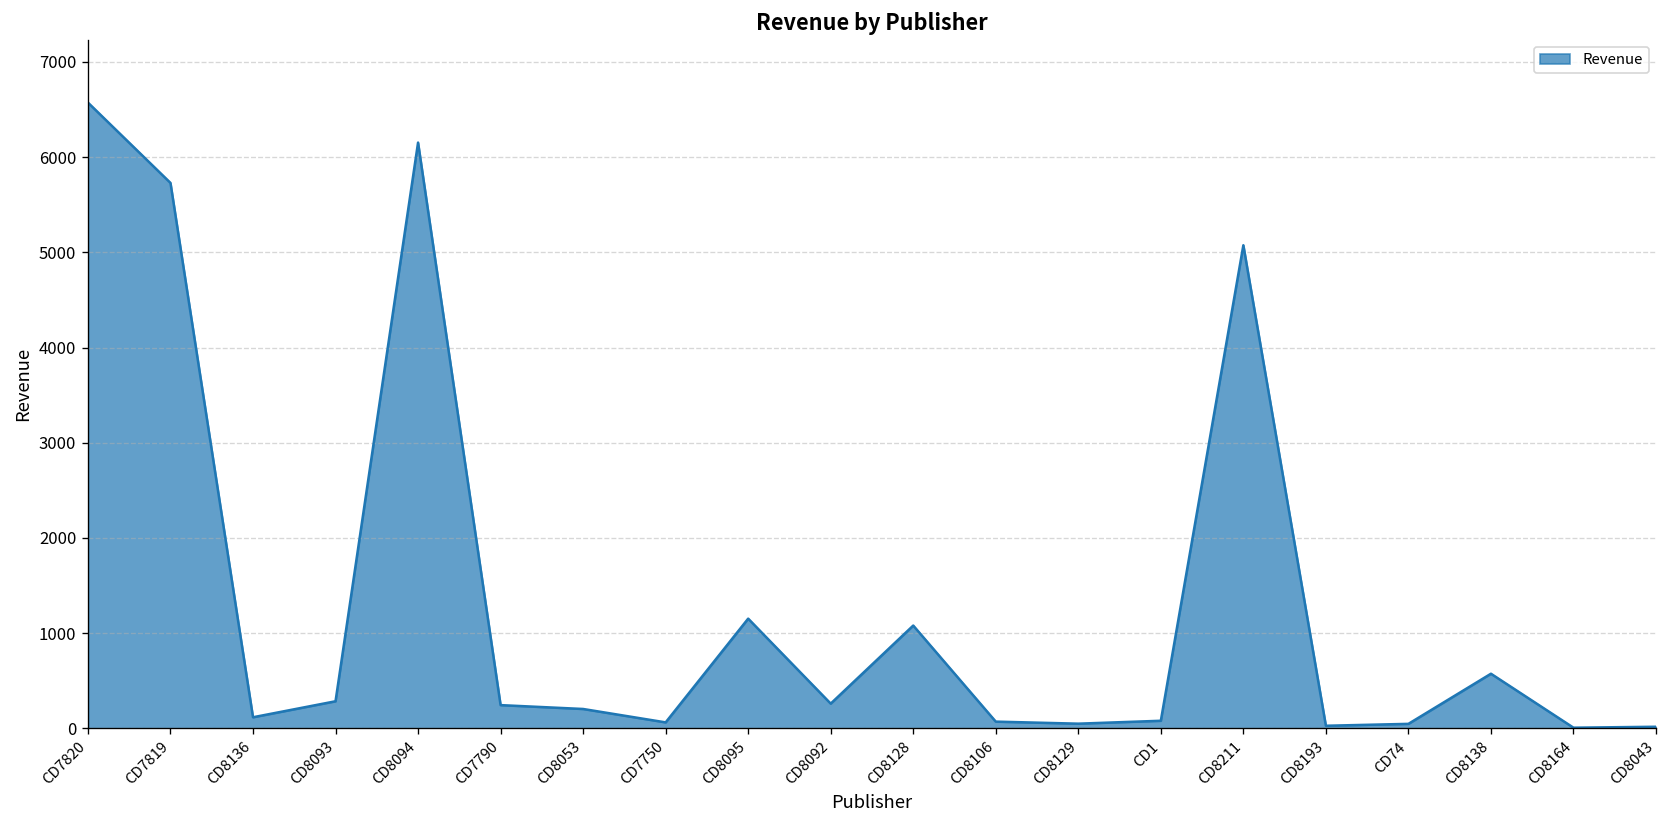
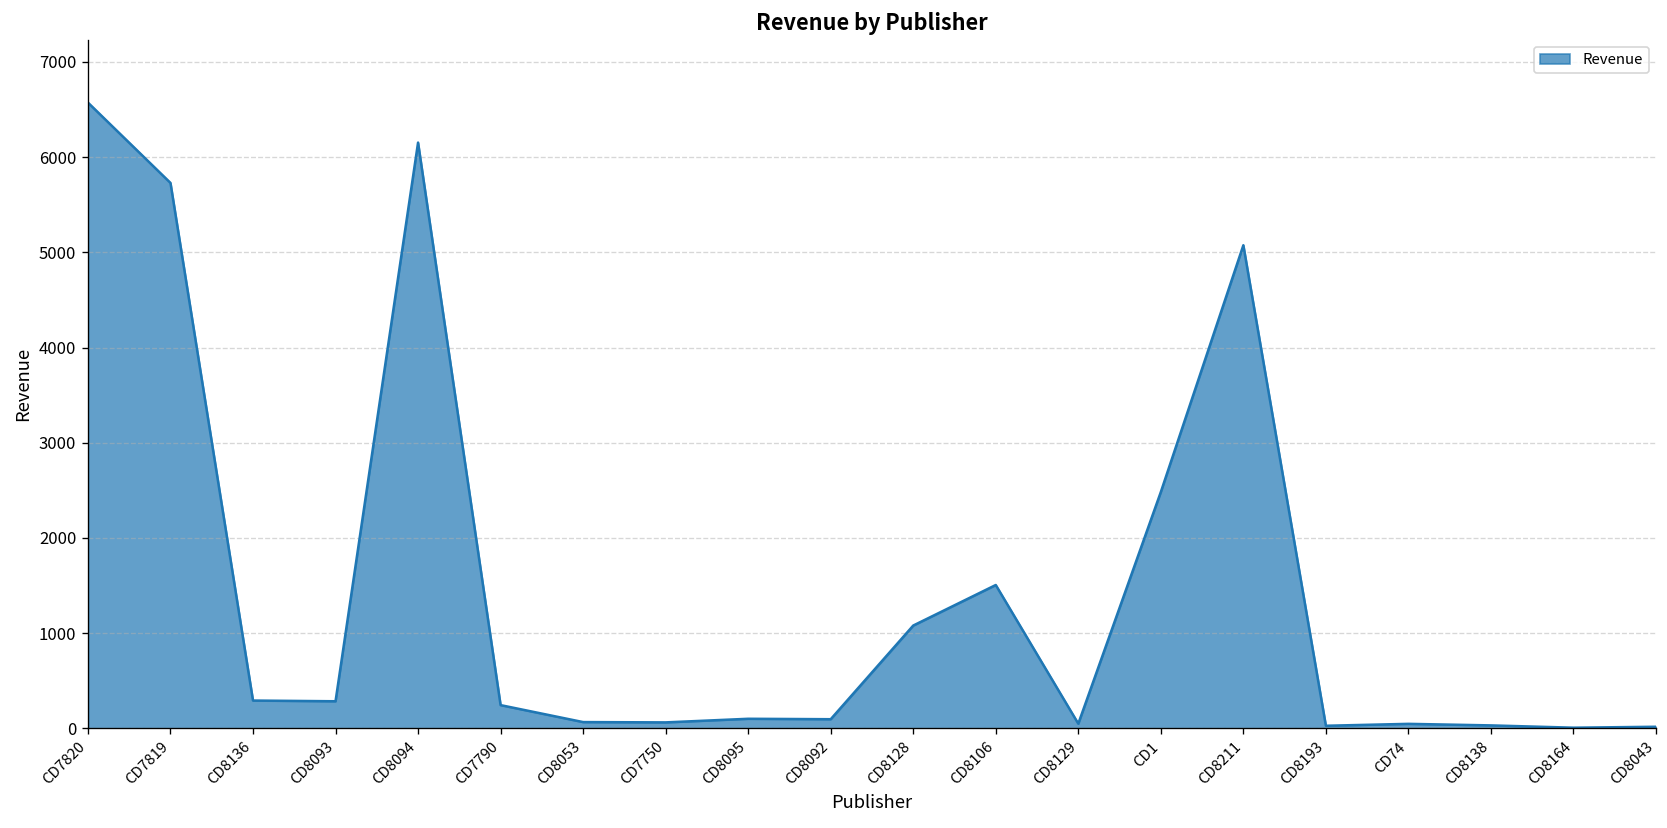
  {
    "CD7820": 6600,
    "CD7819": 5700,
-   "CD8136": 100,
+   "CD8136": 300,
    "CD8093": 300,
    "CD8094": 6200,
    "CD7790": 200,
-   "CD8053": 200,
+   "CD8053": 100,
    "CD7750": 100,
-   "CD8095": 1200,
-   "CD8092": 300,
+   "CD8095": 100,
+   "CD8092": 100,
    "CD8128": 1100,
-   "CD8106": 100,
+   "CD8106": 1500,
    "CD8129": 0,
-   "CD1": 100,
+   "CD1": 2500,
    "CD8211": 5100,
    "CD8193": 0,
    "CD74": 0,
-   "CD8138": 600,
+   "CD8138": 0,
    "CD8164": 0,
    "CD8043": 0
  }
